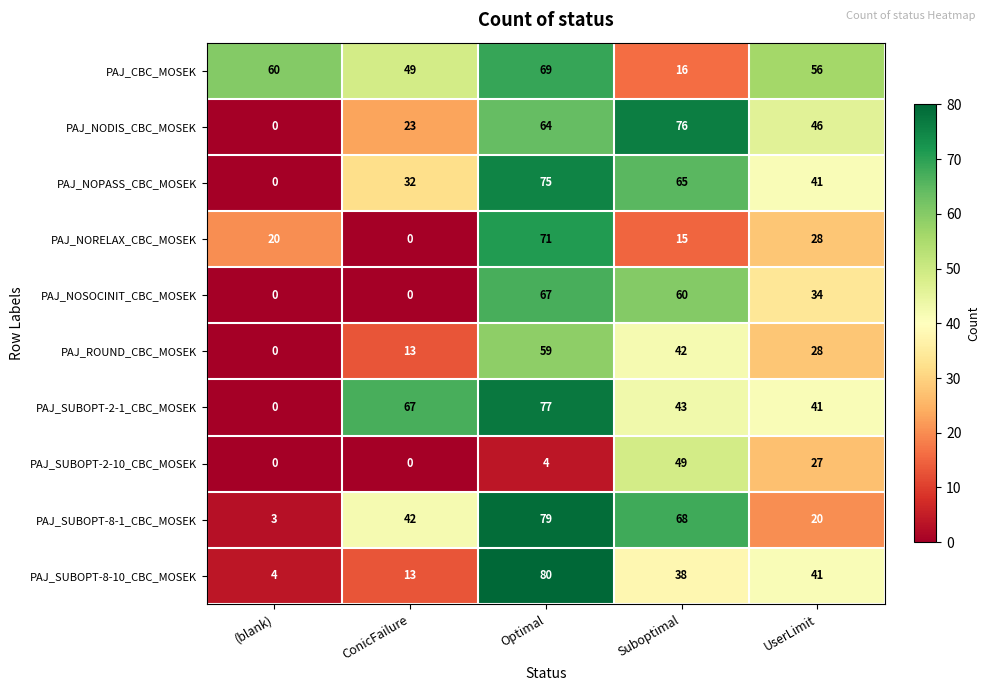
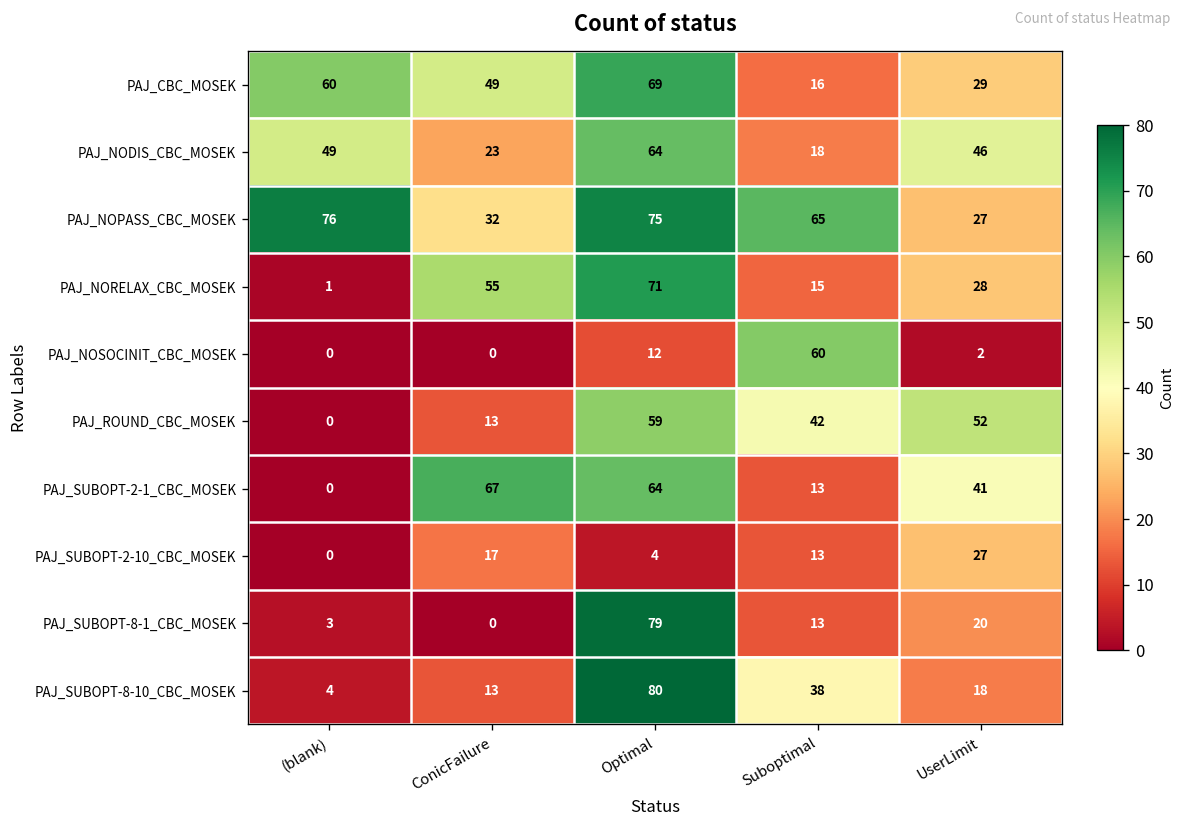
  {
    "PAJ_CBC_MOSEK": {
      "(blank)": 60,
      "ConicFailure": 49,
      "Optimal": 69,
      "Suboptimal": 16,
-     "UserLimit": 56
+     "UserLimit": 29
    },
    "PAJ_NODIS_CBC_MOSEK": {
-     "(blank)": 0,
+     "(blank)": 49,
      "ConicFailure": 23,
      "Optimal": 64,
-     "Suboptimal": 76,
+     "Suboptimal": 18,
      "UserLimit": 46
    },
    "PAJ_NOPASS_CBC_MOSEK": {
-     "(blank)": 0,
+     "(blank)": 76,
      "ConicFailure": 32,
      "Optimal": 75,
      "Suboptimal": 65,
-     "UserLimit": 41
+     "UserLimit": 27
    },
    "PAJ_NORELAX_CBC_MOSEK": {
-     "(blank)": 20,
-     "ConicFailure": 0,
+     "(blank)": 1,
+     "ConicFailure": 55,
      "Optimal": 71,
      "Suboptimal": 15,
      "UserLimit": 28
    },
    "PAJ_NOSOCINIT_CBC_MOSEK": {
      "(blank)": 0,
      "ConicFailure": 0,
-     "Optimal": 67,
+     "Optimal": 12,
      "Suboptimal": 60,
-     "UserLimit": 34
+     "UserLimit": 2
    },
    "PAJ_ROUND_CBC_MOSEK": {
      "(blank)": 0,
      "ConicFailure": 13,
      "Optimal": 59,
      "Suboptimal": 42,
-     "UserLimit": 28
+     "UserLimit": 52
    },
    "PAJ_SUBOPT-2-1_CBC_MOSEK": {
      "(blank)": 0,
      "ConicFailure": 67,
-     "Optimal": 77,
-     "Suboptimal": 43,
+     "Optimal": 64,
+     "Suboptimal": 13,
      "UserLimit": 41
    },
    "PAJ_SUBOPT-2-10_CBC_MOSEK": {
      "(blank)": 0,
-     "ConicFailure": 0,
+     "ConicFailure": 17,
      "Optimal": 4,
-     "Suboptimal": 49,
+     "Suboptimal": 13,
      "UserLimit": 27
    },
    "PAJ_SUBOPT-8-1_CBC_MOSEK": {
      "(blank)": 3,
-     "ConicFailure": 42,
+     "ConicFailure": 0,
      "Optimal": 79,
-     "Suboptimal": 68,
+     "Suboptimal": 13,
      "UserLimit": 20
    },
    "PAJ_SUBOPT-8-10_CBC_MOSEK": {
      "(blank)": 4,
      "ConicFailure": 13,
      "Optimal": 80,
      "Suboptimal": 38,
-     "UserLimit": 41
+     "UserLimit": 18
    }
  }
